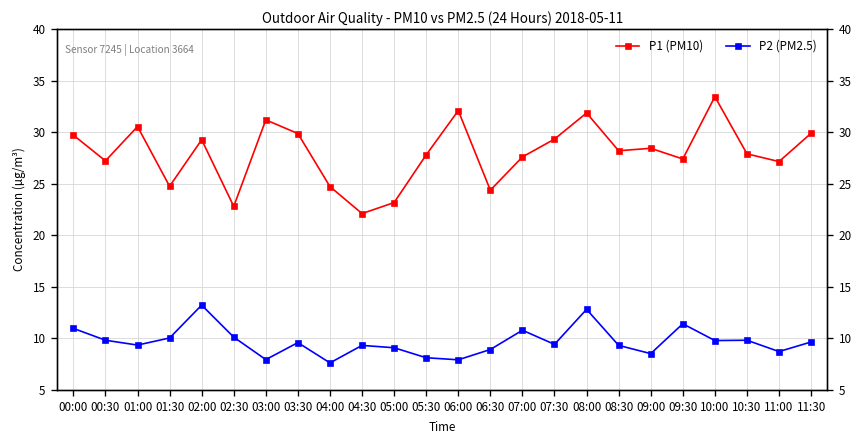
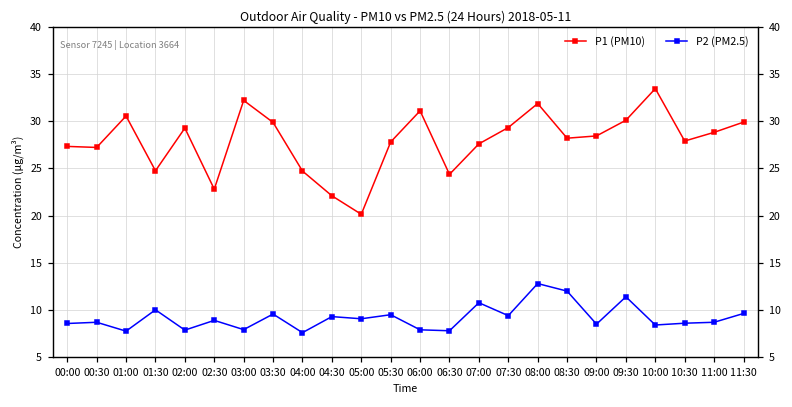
  {
    "P1 (PM10)": {
-     "00:00": 30,
+     "00:00": 27,
      "00:30": 27,
      "01:00": 31,
      "01:30": 25,
      "02:00": 29,
      "02:30": 23,
-     "03:00": 31,
+     "03:00": 32,
      "03:30": 30,
      "04:00": 25,
      "04:30": 22,
-     "05:00": 23,
+     "05:00": 20,
      "05:30": 28,
-     "06:00": 32,
+     "06:00": 31,
      "06:30": 24,
      "07:00": 28,
      "07:30": 29,
      "08:00": 32,
      "08:30": 28,
      "09:00": 28,
-     "09:30": 27,
+     "09:30": 30,
      "10:00": 33,
      "10:30": 28,
-     "11:00": 27,
+     "11:00": 29,
      "11:30": 30
    },
    "P2 (PM2.5)": {
-     "00:00": 11,
-     "00:30": 10,
-     "01:00": 9,
+     "00:00": 9,
+     "00:30": 9,
+     "01:00": 8,
      "01:30": 10,
-     "02:00": 13,
-     "02:30": 10,
+     "02:00": 8,
+     "02:30": 9,
      "03:00": 8,
      "03:30": 10,
      "04:00": 8,
      "04:30": 9,
      "05:00": 9,
-     "05:30": 8,
+     "05:30": 10,
      "06:00": 8,
-     "06:30": 9,
+     "06:30": 8,
      "07:00": 11,
      "07:30": 9,
      "08:00": 13,
-     "08:30": 9,
+     "08:30": 12,
      "09:00": 9,
      "09:30": 11,
-     "10:00": 10,
-     "10:30": 10,
+     "10:00": 8,
+     "10:30": 9,
      "11:00": 9,
      "11:30": 10
    }
  }
